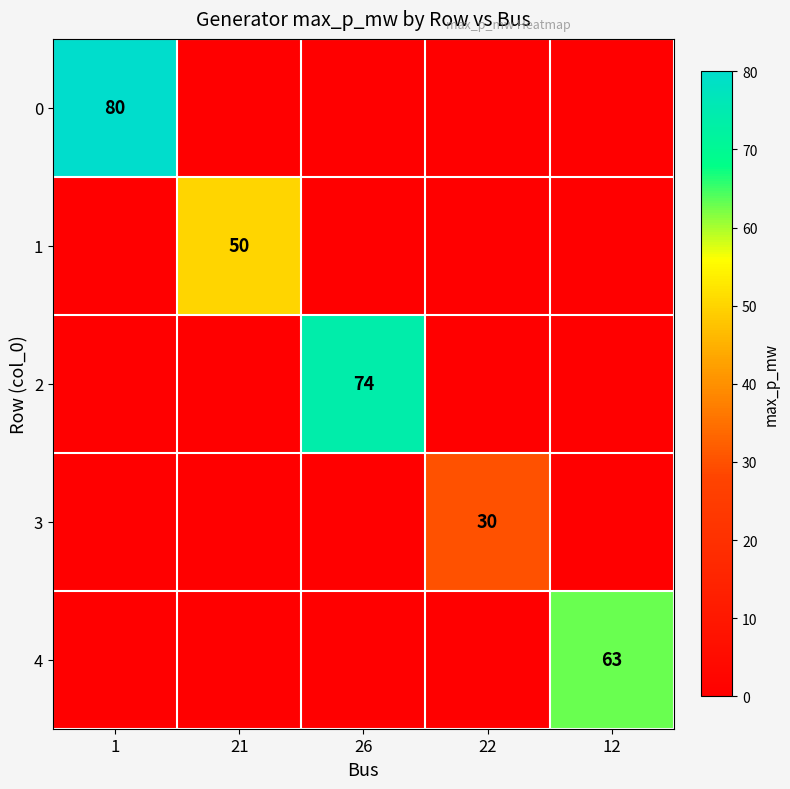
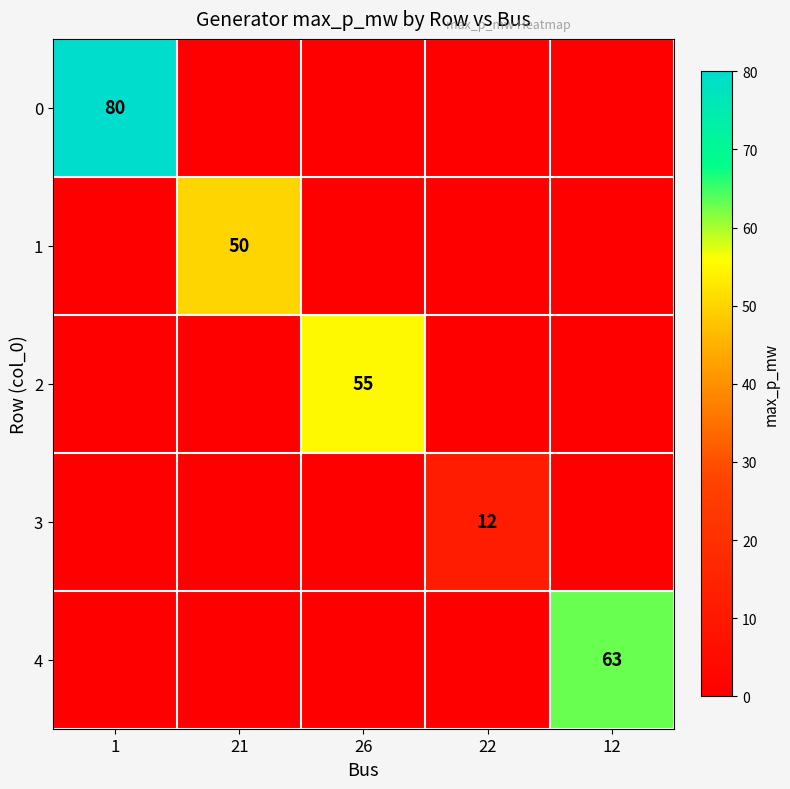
  {
    "0": {
      "1": 80
    },
    "1": {
      "21": 50
    },
    "2": {
-     "26": 74
+     "26": 55
    },
    "3": {
-     "22": 30
+     "22": 12
    },
    "4": {
      "12": 63
    }
  }
